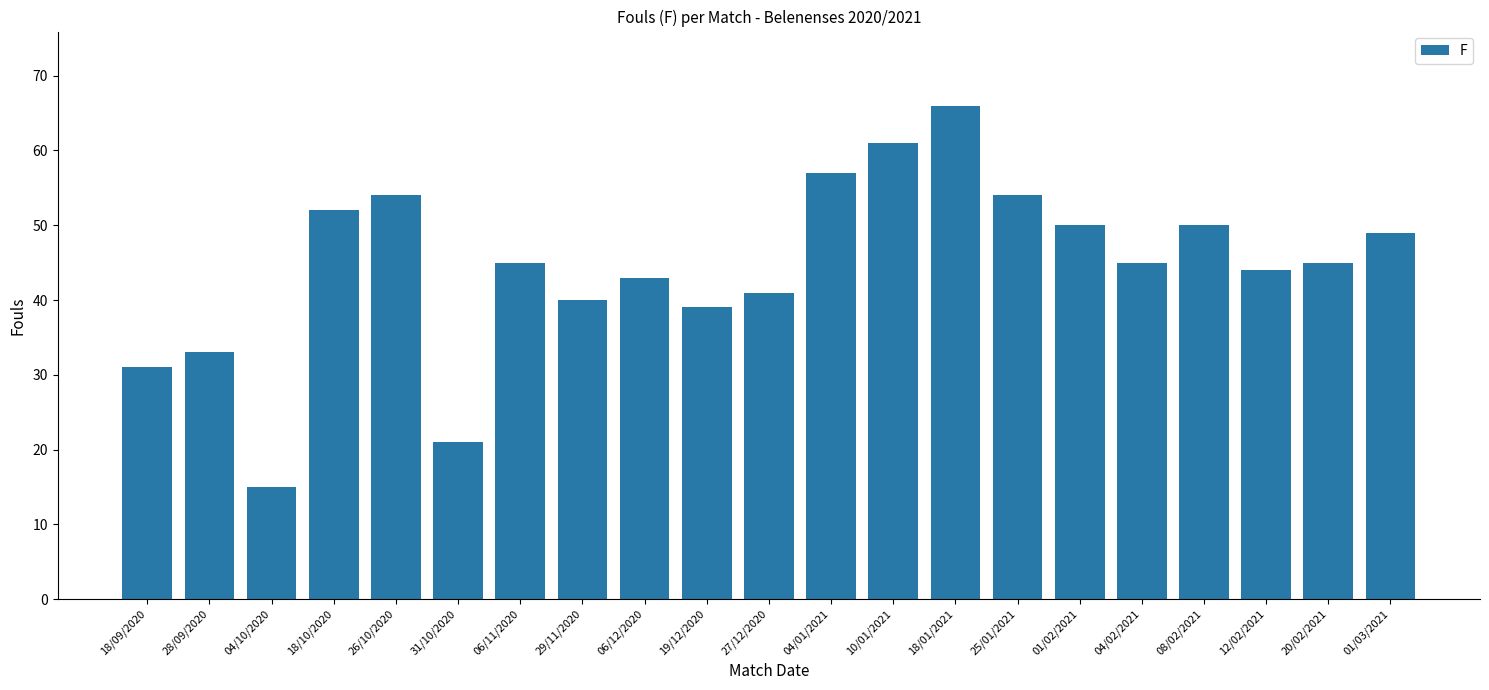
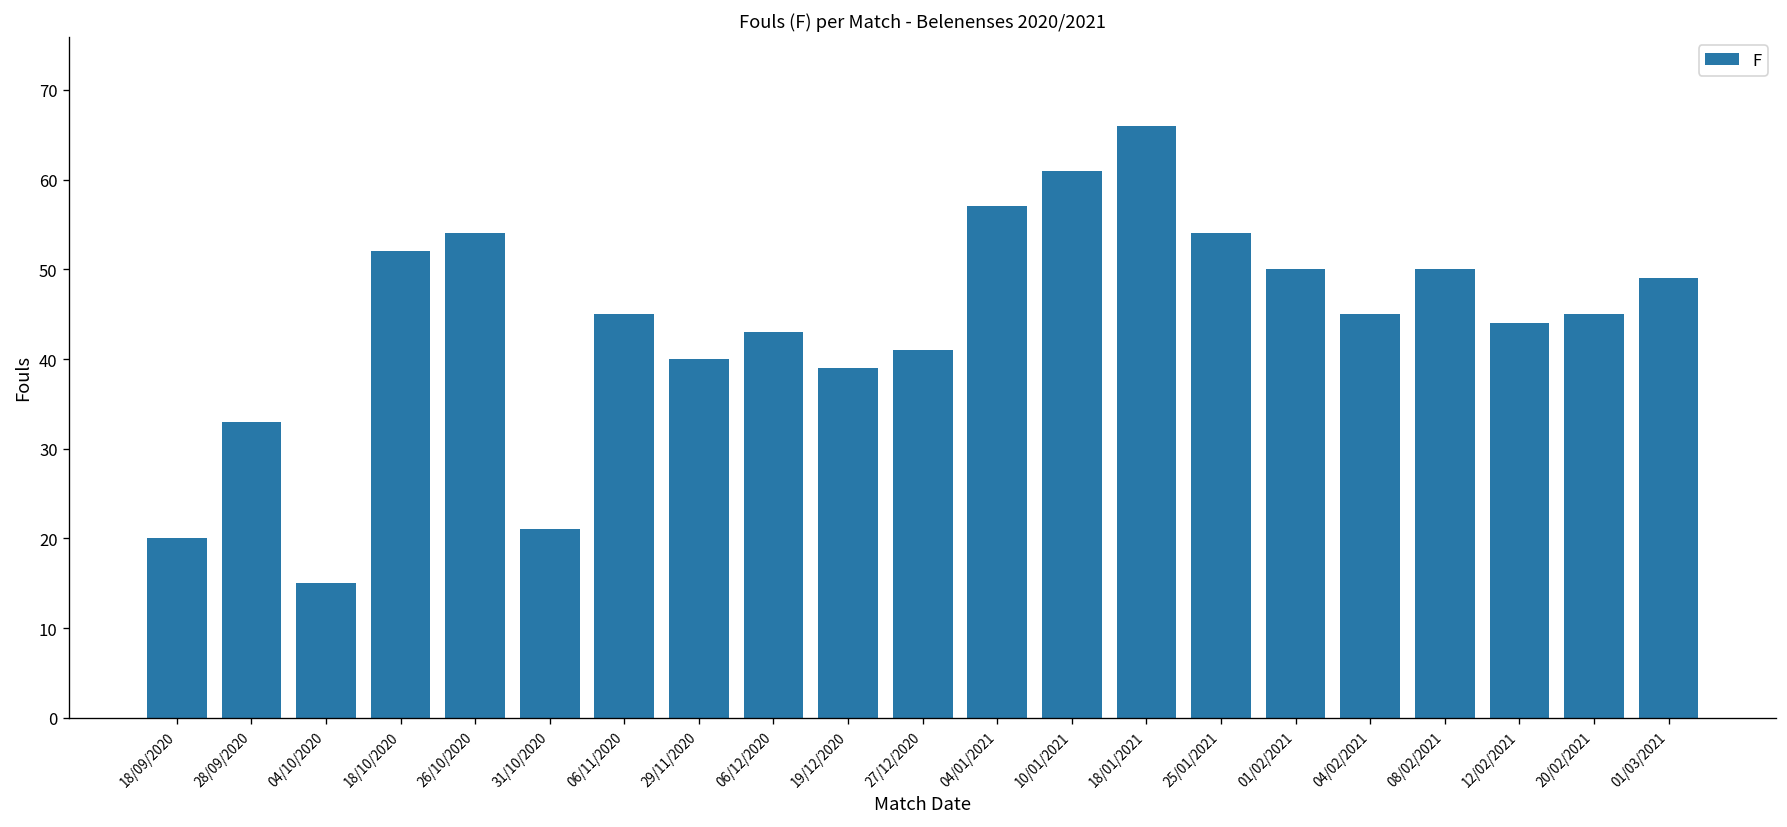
  {
-   "18/09/2020": 31,
+   "18/09/2020": 20,
    "28/09/2020": 33,
    "04/10/2020": 15,
    "18/10/2020": 52,
    "26/10/2020": 54,
    "31/10/2020": 21,
    "06/11/2020": 45,
    "29/11/2020": 40,
    "06/12/2020": 43,
    "19/12/2020": 39,
    "27/12/2020": 41,
    "04/01/2021": 57,
    "10/01/2021": 61,
    "18/01/2021": 66,
    "25/01/2021": 54,
    "01/02/2021": 50,
    "04/02/2021": 45,
    "08/02/2021": 50,
    "12/02/2021": 44,
    "20/02/2021": 45,
    "01/03/2021": 49
  }
